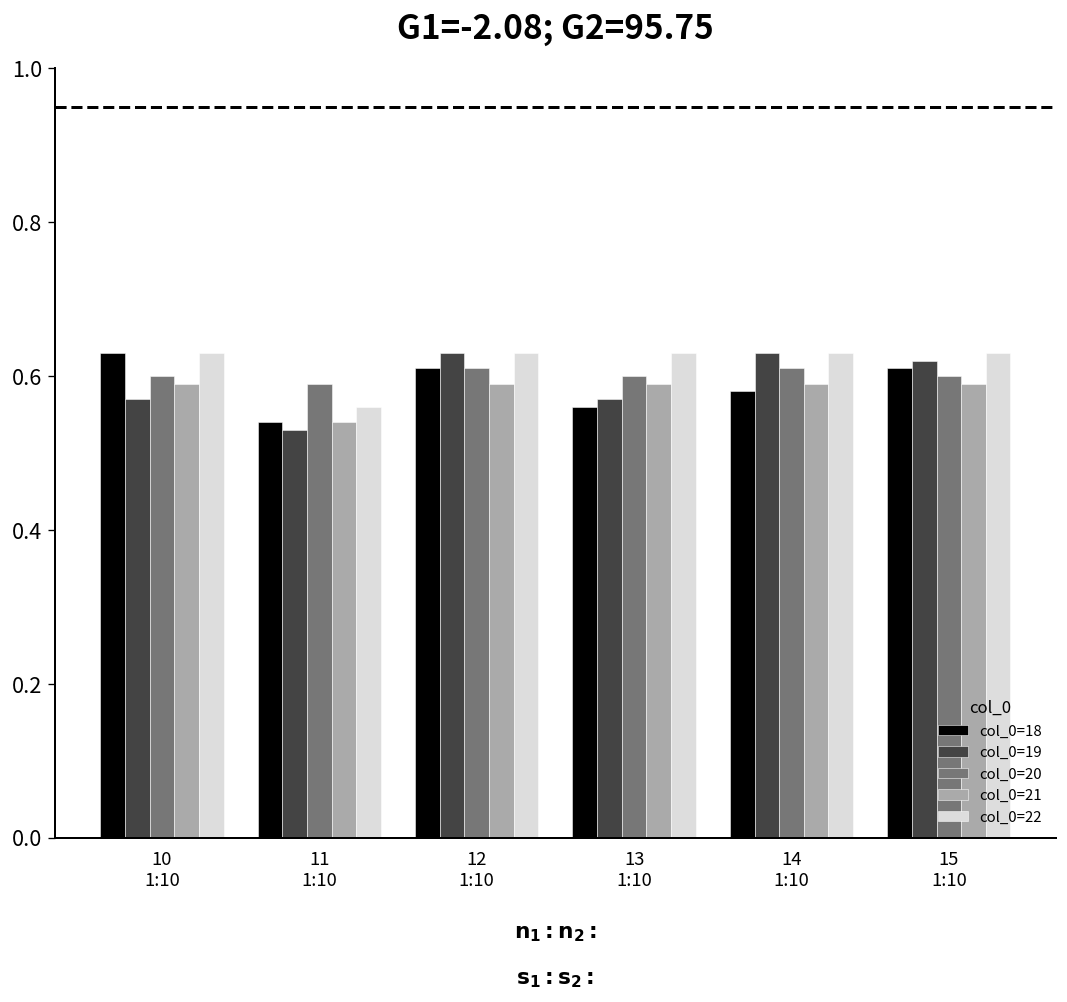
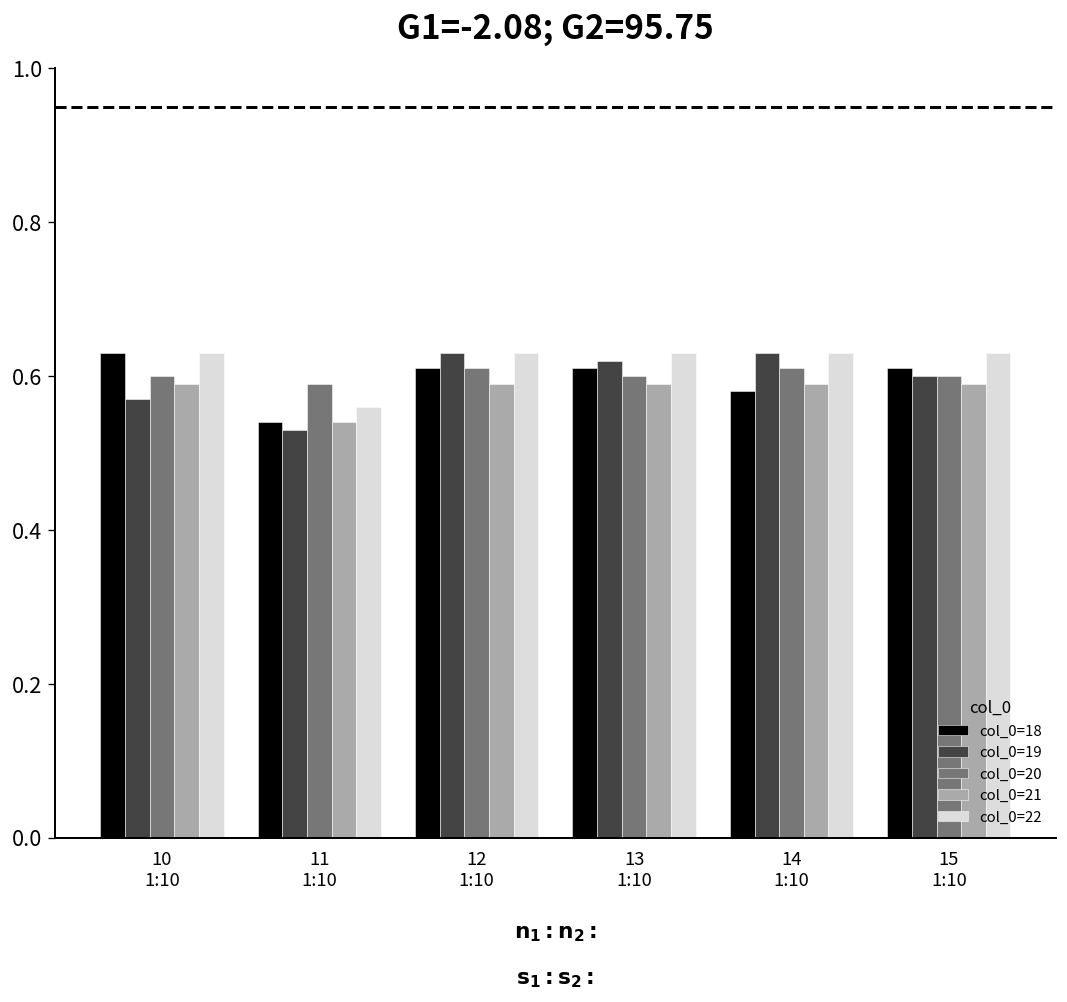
  {
    "col_0=18": {
      "10 1:10": 0.63,
      "11 1:10": 0.54,
      "12 1:10": 0.61,
-     "13 1:10": 0.56,
+     "13 1:10": 0.61,
      "14 1:10": 0.58,
      "15 1:10": 0.61
    },
    "col_0=19": {
      "10 1:10": 0.57,
      "11 1:10": 0.53,
      "12 1:10": 0.63,
-     "13 1:10": 0.57,
+     "13 1:10": 0.62,
      "14 1:10": 0.63,
-     "15 1:10": 0.62
+     "15 1:10": 0.60
    },
    "col_0=20": {
      "10 1:10": 0.60,
      "11 1:10": 0.59,
      "12 1:10": 0.61,
      "13 1:10": 0.60,
      "14 1:10": 0.61,
      "15 1:10": 0.60
    },
    "col_0=21": {
      "10 1:10": 0.59,
      "11 1:10": 0.54,
      "12 1:10": 0.59,
      "13 1:10": 0.59,
      "14 1:10": 0.59,
      "15 1:10": 0.59
    },
    "col_0=22": {
      "10 1:10": 0.63,
      "11 1:10": 0.56,
      "12 1:10": 0.63,
      "13 1:10": 0.63,
      "14 1:10": 0.63,
      "15 1:10": 0.63
    }
  }
